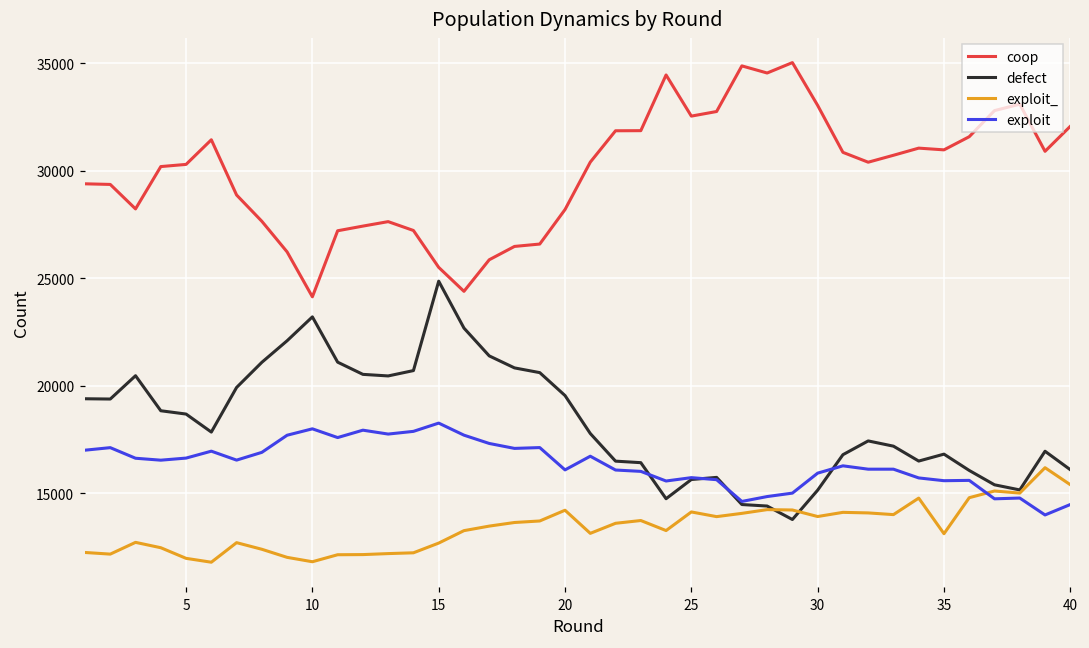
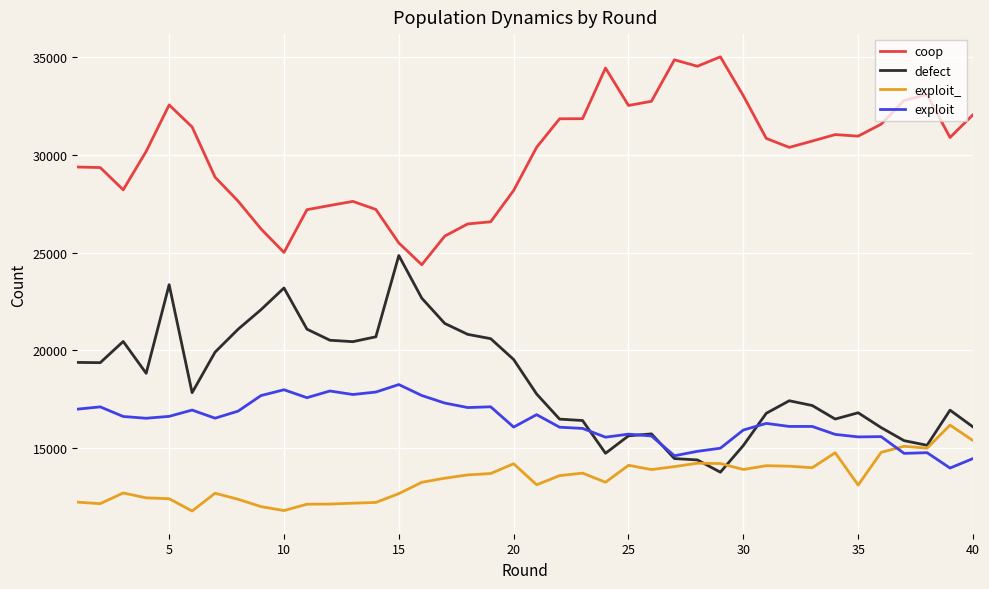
  {
    "coop": {
-     "5": 30300,
-     "10": 24100,
+     "5": 32600,
+     "10": 25000,
      "15": 25500,
      "20": 28200,
      "25": 32500,
      "30": 33000,
      "35": 31000,
      "40": 32100
    },
    "defect": {
-     "5": 18700,
+     "5": 23400,
      "10": 23200,
      "15": 24900,
      "20": 19500,
      "30": 15100,
      "35": 16800,
      "40": 16100
    },
    "exploit_": {
-     "5": 12000,
+     "5": 12400,
      "10": 11800,
      "15": 12700,
      "20": 14200,
      "25": 14100,
      "30": 13900,
      "35": 13100,
      "40": 15400
    },
    "exploit": {
      "5": 16600,
      "10": 18000,
      "15": 18300,
      "20": 16100,
      "30": 15900,
      "35": 15600,
      "40": 14500
    }
  }
